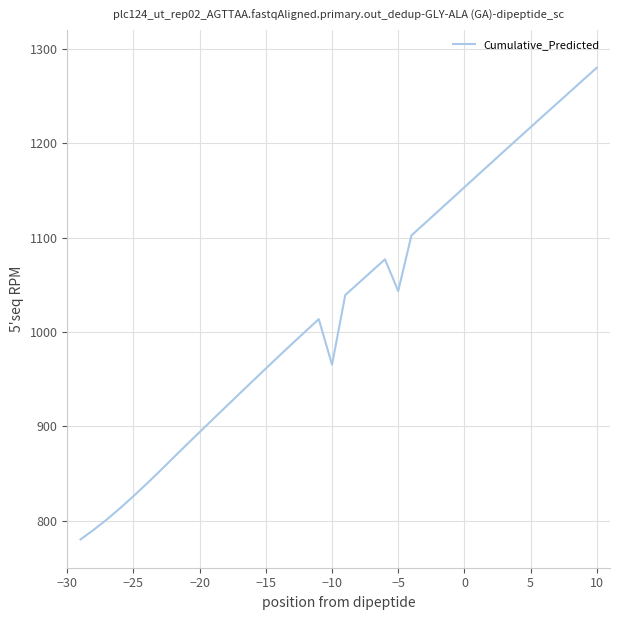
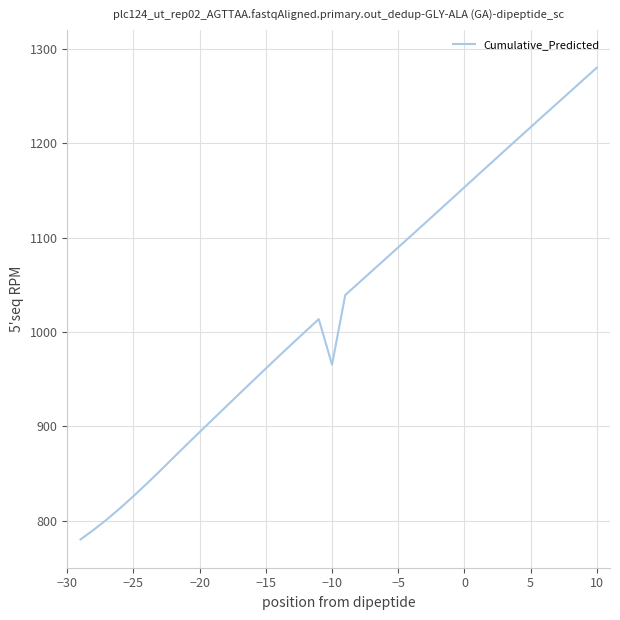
  {
    "−25": 830,
    "−20": 890,
    "−15": 960,
    "−10": 970,
-   "−5": 1040,
+   "−5": 1090,
    "0": 1150,
    "5": 1220,
    "10": 1280
  }
